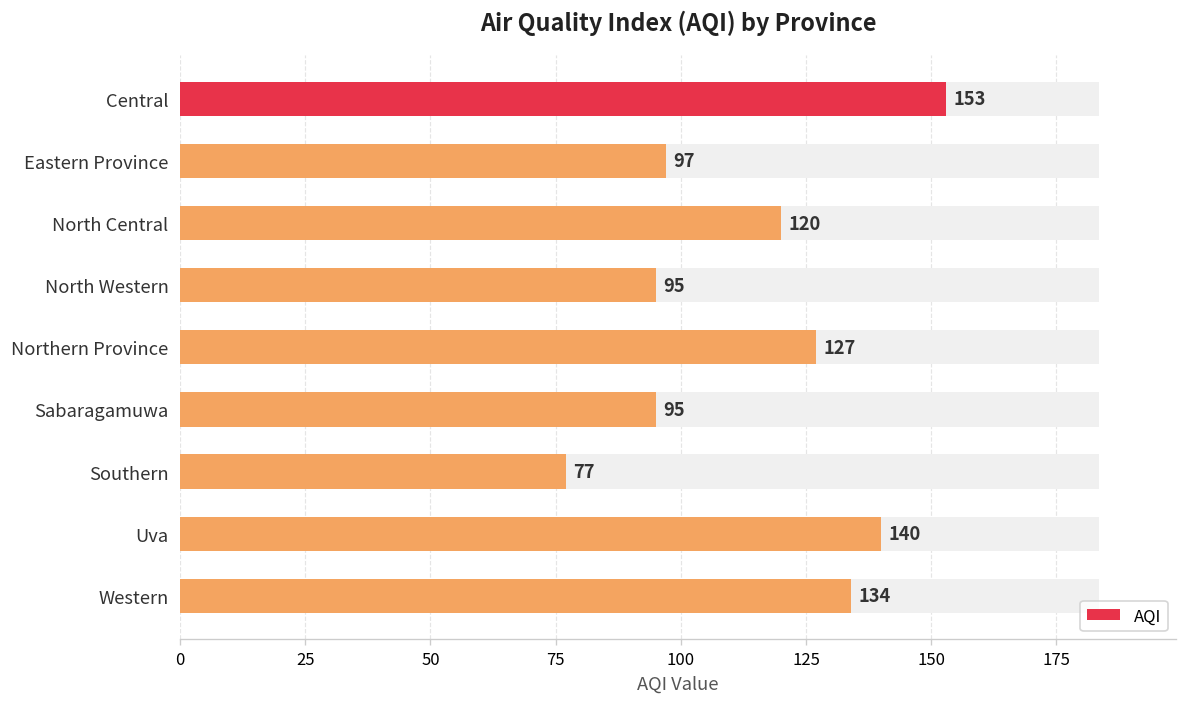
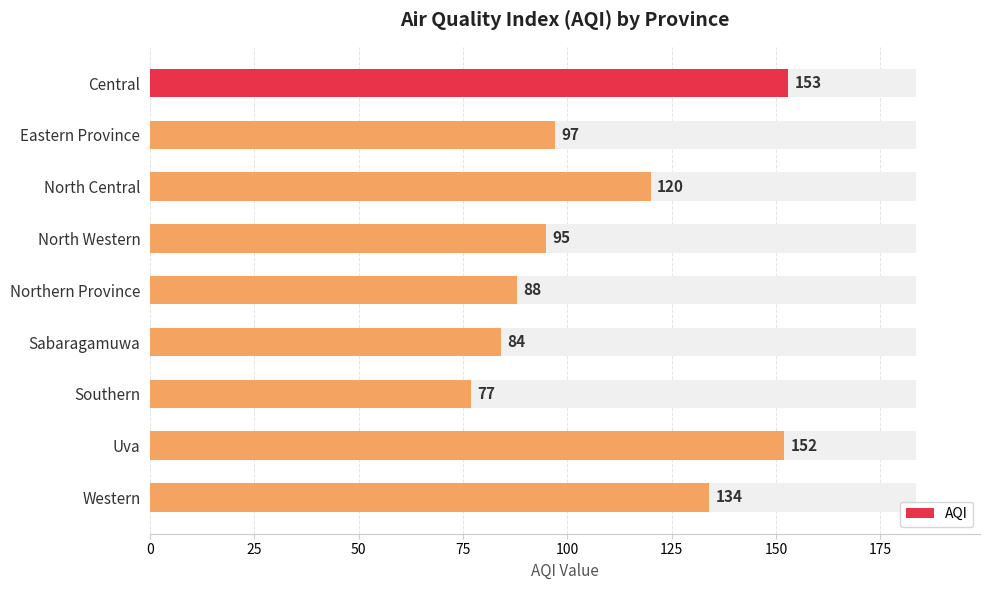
  {
    "AQI": {
-     "Northern Province": 127,
-     "Sabaragamuwa": 95,
-     "Uva": 140
+     "Northern Province": 88,
+     "Sabaragamuwa": 84,
+     "Uva": 152
    }
  }
